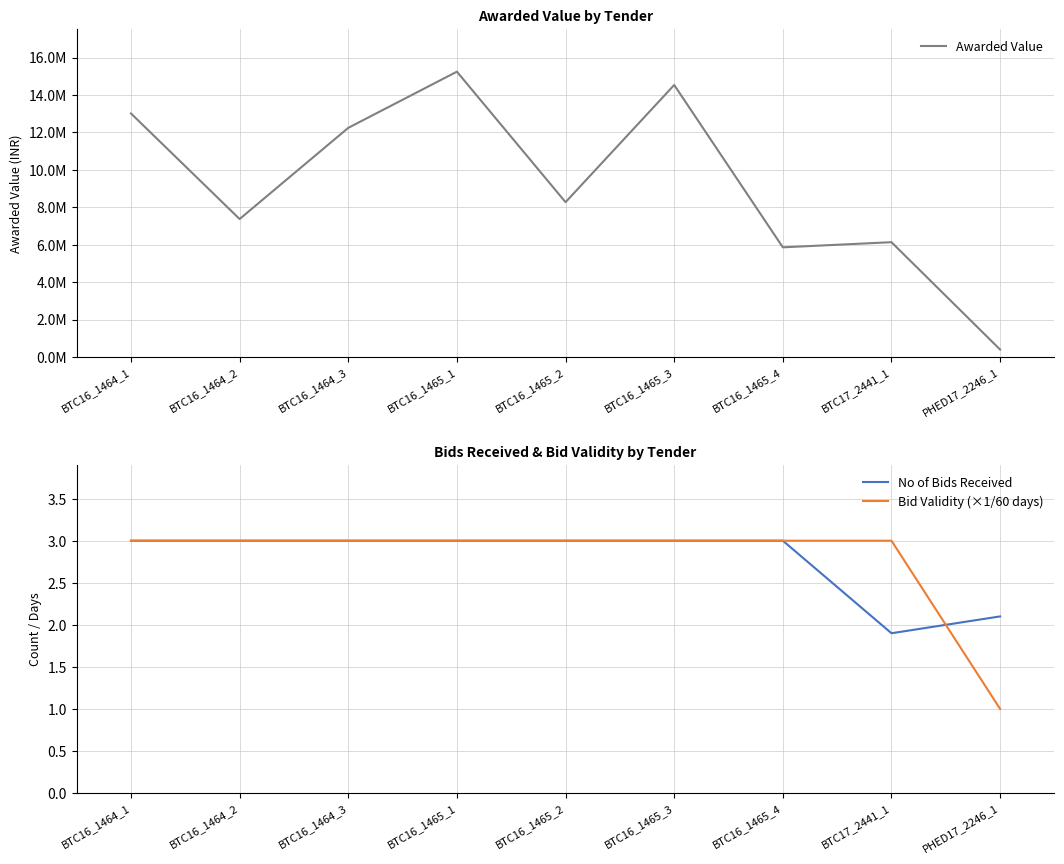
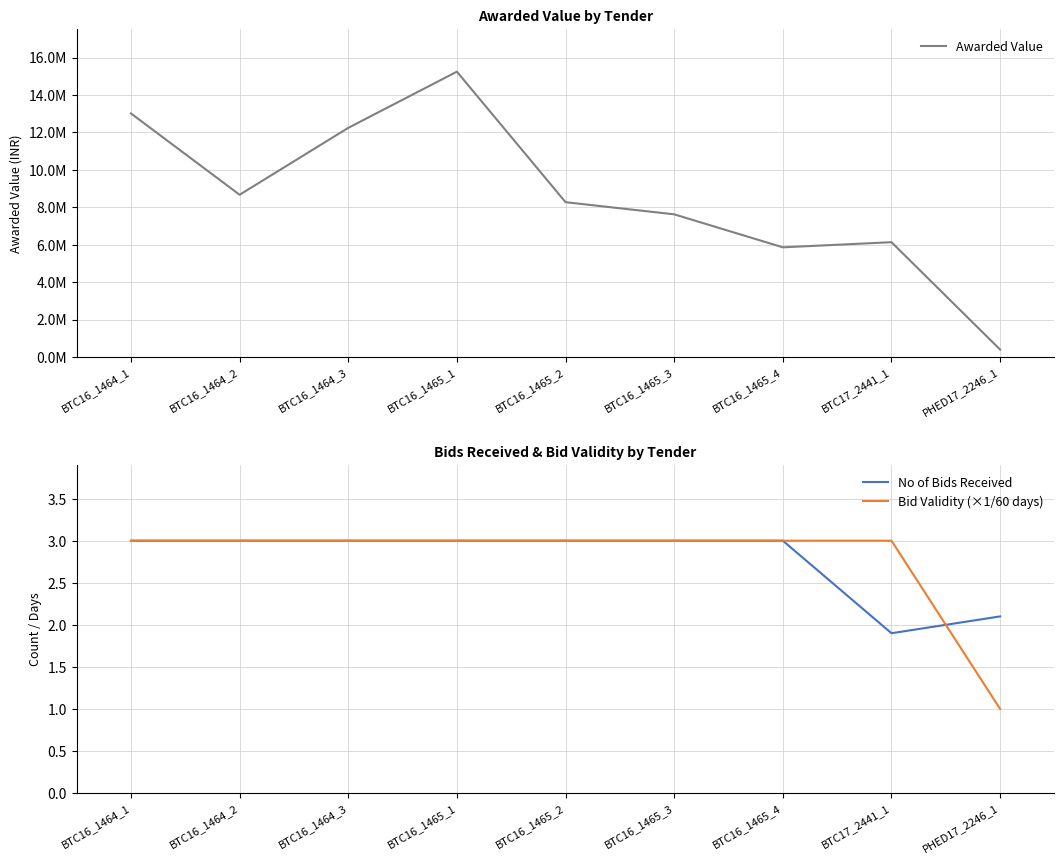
  {
    "Awarded Value by Tender": {
      "BTC16_1464_1": 13000000,
-     "BTC16_1464_2": 7400000,
+     "BTC16_1464_2": 8700000,
      "BTC16_1464_3": 12200000,
      "BTC16_1465_1": 15200000,
      "BTC16_1465_2": 8300000,
-     "BTC16_1465_3": 14500000,
+     "BTC16_1465_3": 7600000,
      "BTC16_1465_4": 5900000,
      "BTC17_2441_1": 6100000,
      "PHED17_2246_1": 400000
    },
    "Bids Received & Bid Validity by Tender": {
      "No of Bids Received": {
        "BTC17_2441_1": 1.9,
        "PHED17_2246_1": 2.1
      },
      "Bid Validity (×1/60 days)": {
        "BTC17_2441_1": 3.0,
        "PHED17_2246_1": 1.0
      }
    }
  }
